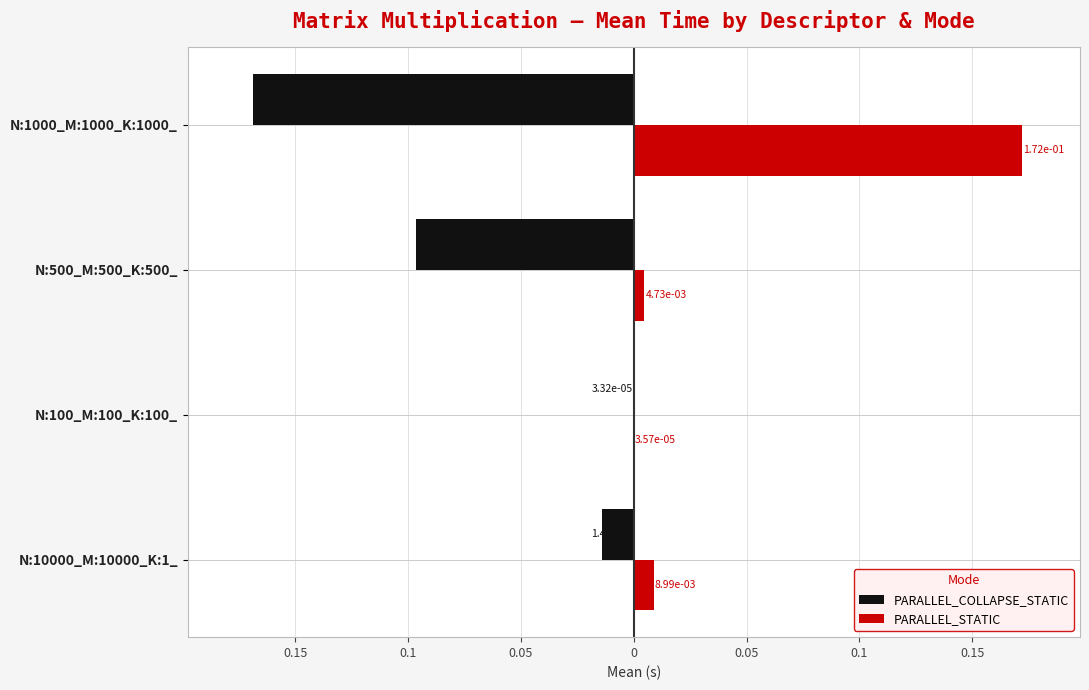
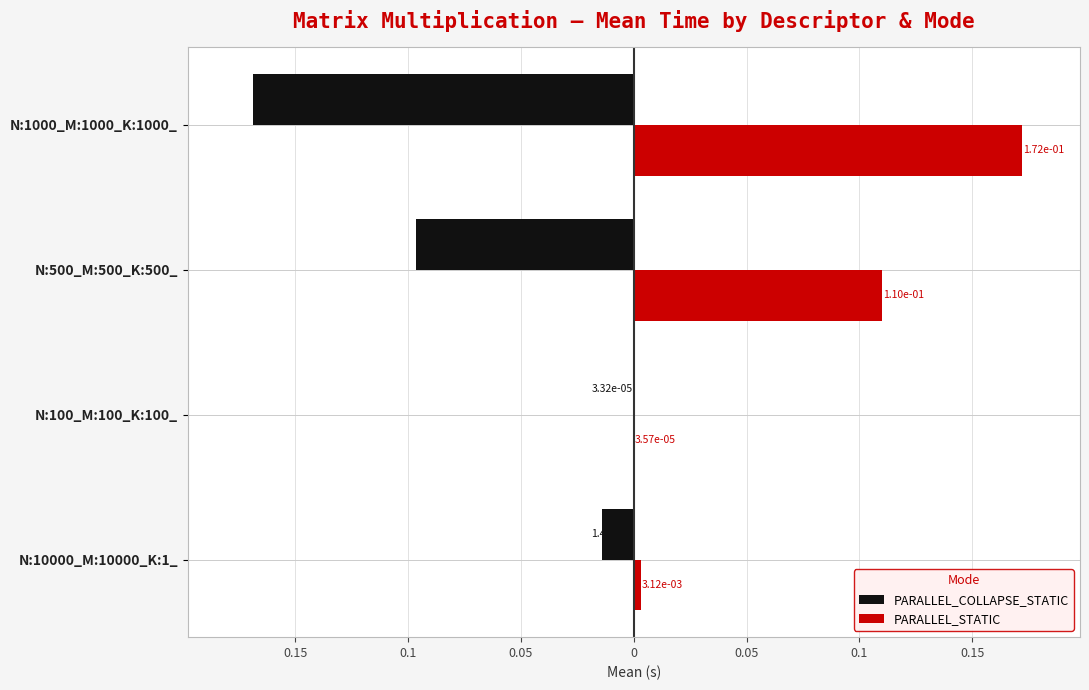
  {
    "PARALLEL_COLLAPSE_STATIC": {
      "N:100_M:100_K:100_": "3.32e-05"
    },
    "PARALLEL_STATIC": {
      "N:1000_M:1000_K:1000_": "1.72e-01",
-     "N:500_M:500_K:500_": "4.73e-03",
+     "N:500_M:500_K:500_": "1.10e-01",
      "N:100_M:100_K:100_": "3.57e-05",
-     "N:10000_M:10000_K:1_": "8.99e-03"
+     "N:10000_M:10000_K:1_": "3.12e-03"
    }
  }
